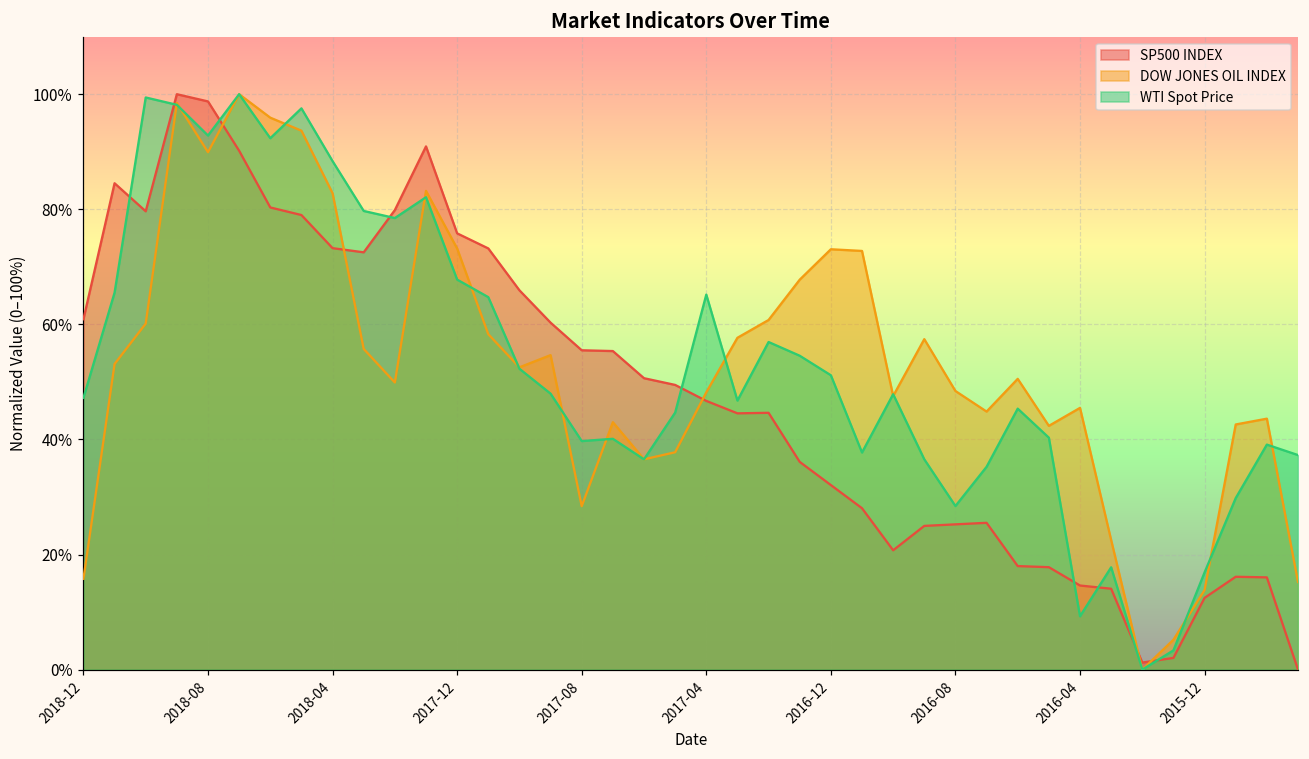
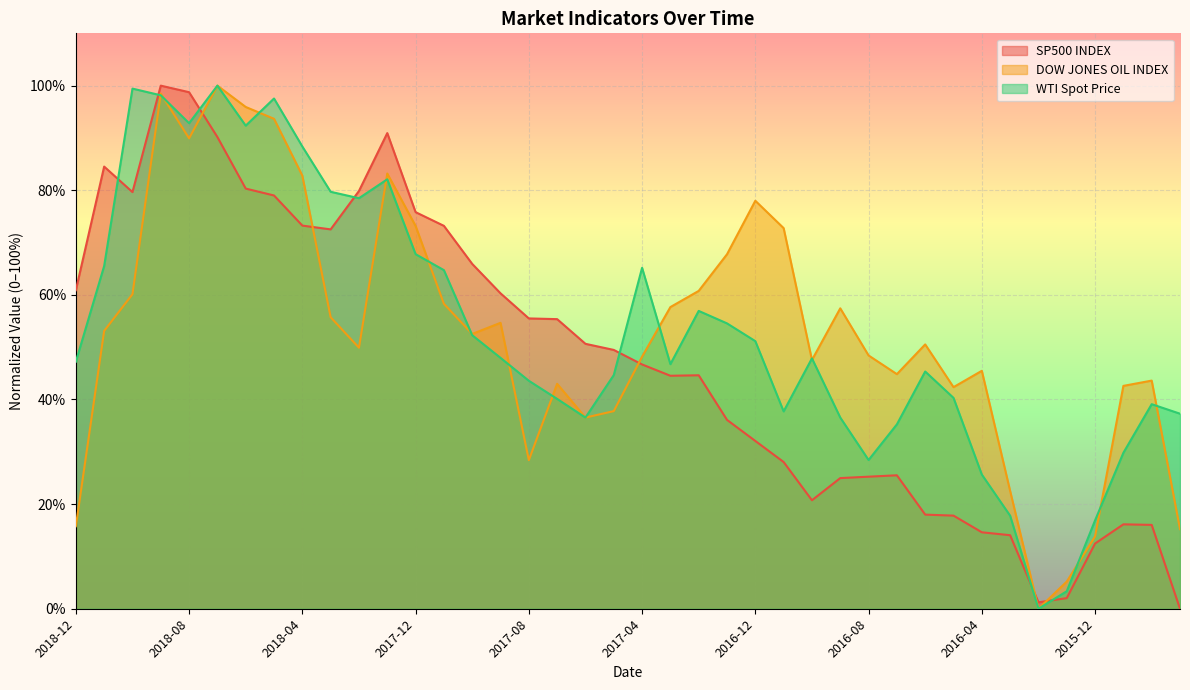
  {
    "SP500 INDEX": {
      "2018-12": "61%",
      "2018-08": "99%",
      "2018-04": "73%",
      "2017-12": "76%",
      "2017-08": "55%",
      "2017-04": "47%",
      "2016-12": "32%",
      "2016-08": "25%",
      "2016-04": "15%",
      "2015-12": "12%"
    },
    "DOW JONES OIL INDEX": {
      "2018-12": "16%",
      "2018-08": "90%",
      "2018-04": "83%",
      "2017-12": "73%",
      "2017-08": "28%",
      "2017-04": "48%",
-     "2016-12": "73%",
+     "2016-12": "78%",
      "2016-08": "48%",
      "2016-04": "45%",
      "2015-12": "14%"
    },
    "WTI Spot Price": {
      "2018-12": "47%",
      "2018-08": "93%",
      "2018-04": "88%",
      "2017-12": "68%",
-     "2017-08": "40%",
+     "2017-08": "44%",
      "2017-04": "65%",
      "2016-12": "51%",
      "2016-08": "28%",
-     "2016-04": "9%",
+     "2016-04": "26%",
      "2015-12": "17%"
    }
  }
